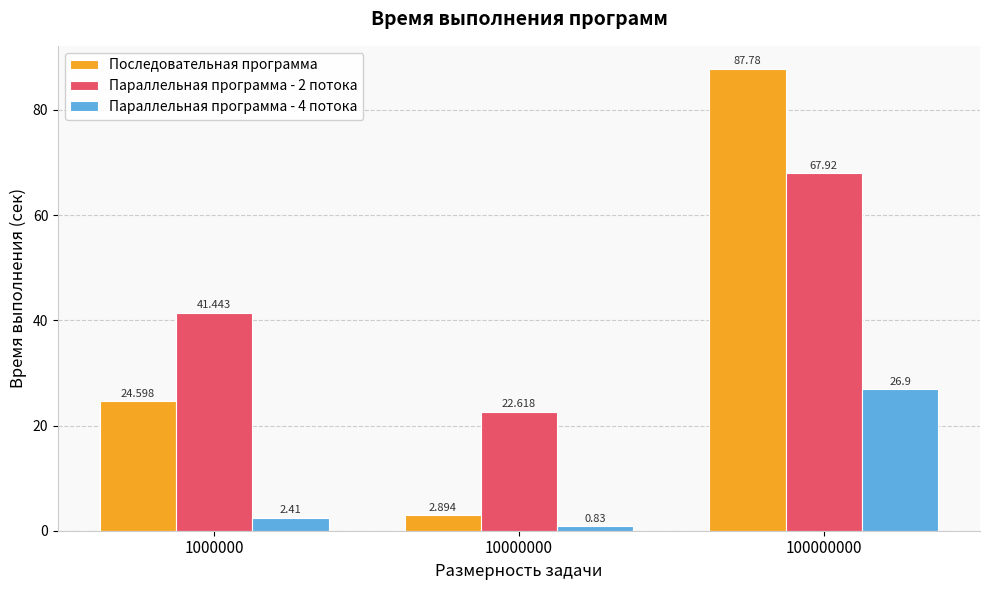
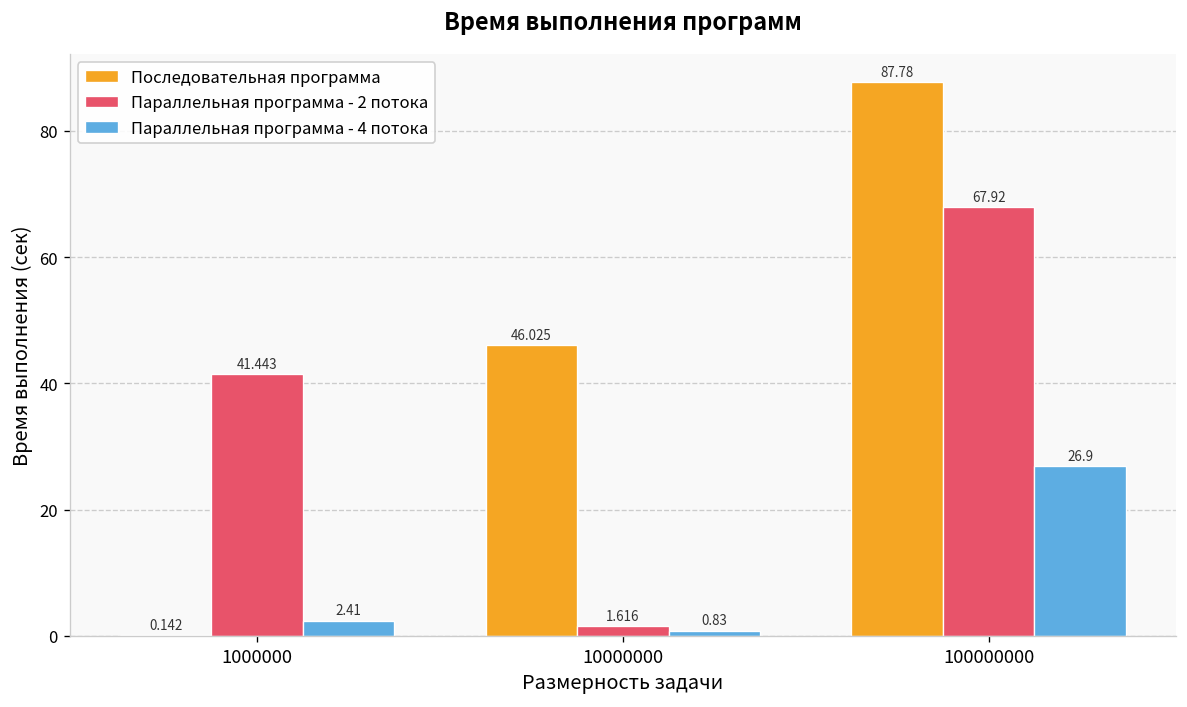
  {
    "Последовательная программа": {
-     "1000000": 24.598,
-     "10000000": 2.894,
+     "1000000": 0.142,
+     "10000000": 46.025,
      "100000000": 87.78
    },
    "Параллельная программа - 2 потока": {
      "1000000": 41.443,
-     "10000000": 22.618,
+     "10000000": 1.616,
      "100000000": 67.92
    },
    "Параллельная программа - 4 потока": {
      "1000000": 2.41,
      "10000000": 0.83,
      "100000000": 26.9
    }
  }
